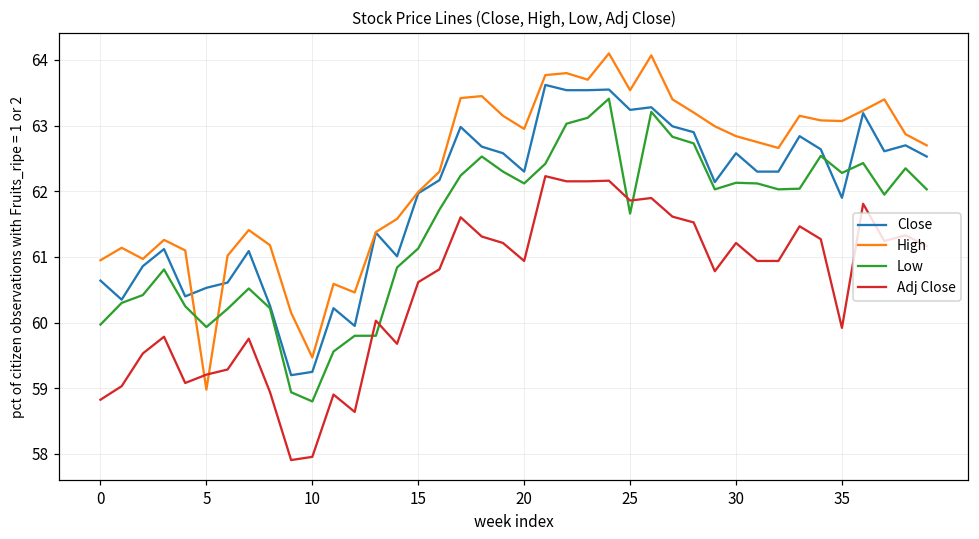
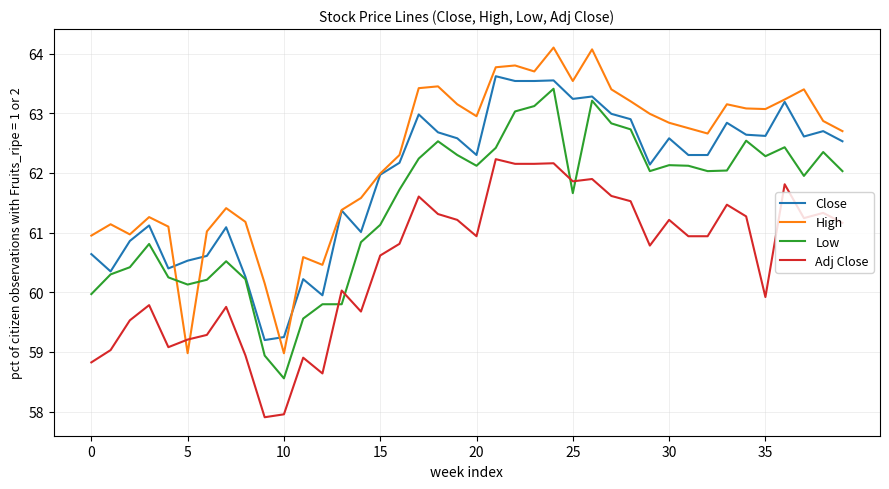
  {
    "Close": {
      "0": 60.6,
      "5": 60.5,
      "10": 59.3,
      "20": 62.3,
      "25": 63.2,
      "30": 62.6,
-     "35": 61.9
+     "35": 62.6
    },
    "High": {
      "0": 61.0,
      "5": 59.0,
-     "10": 59.5,
+     "10": 59.0,
      "20": 63.0,
      "25": 63.5,
      "30": 62.8,
      "35": 63.1
    },
    "Low": {
      "0": 60.0,
-     "5": 59.9,
-     "10": 58.8,
+     "5": 60.1,
+     "10": 58.6,
      "15": 61.1,
      "20": 62.1,
      "25": 61.7,
      "30": 62.1,
      "35": 62.3
    },
    "Adj Close": {
      "0": 58.8,
      "5": 59.2,
      "10": 58.0,
      "15": 60.6,
      "20": 60.9,
      "25": 61.9,
      "30": 61.2,
      "35": 59.9
    }
  }
